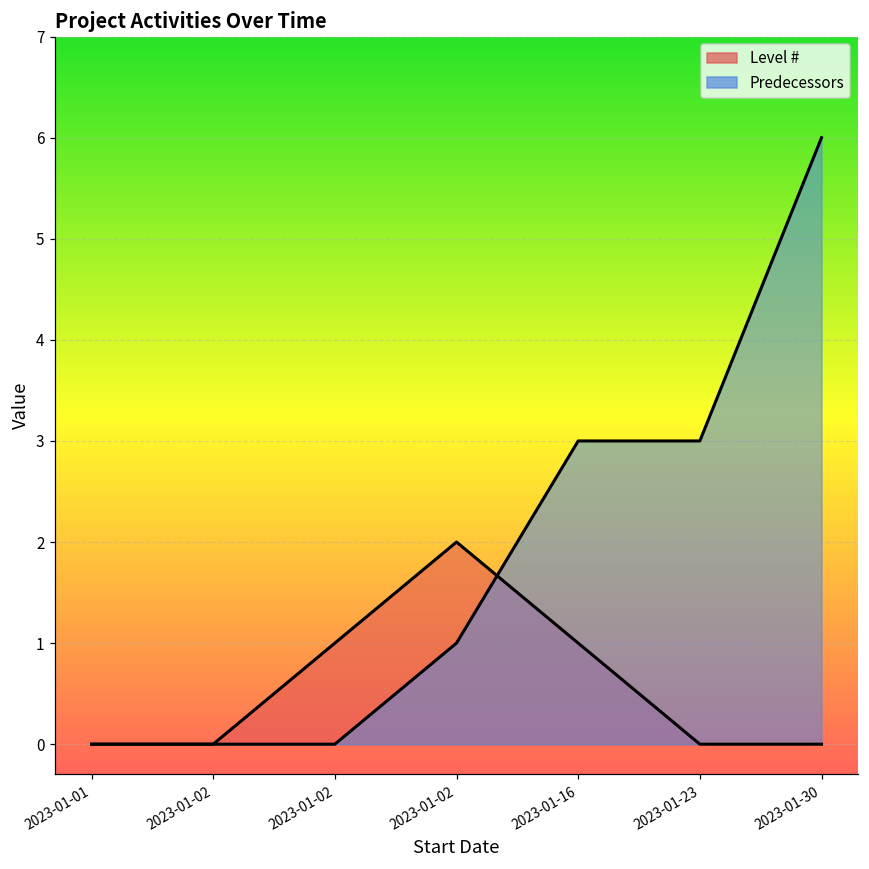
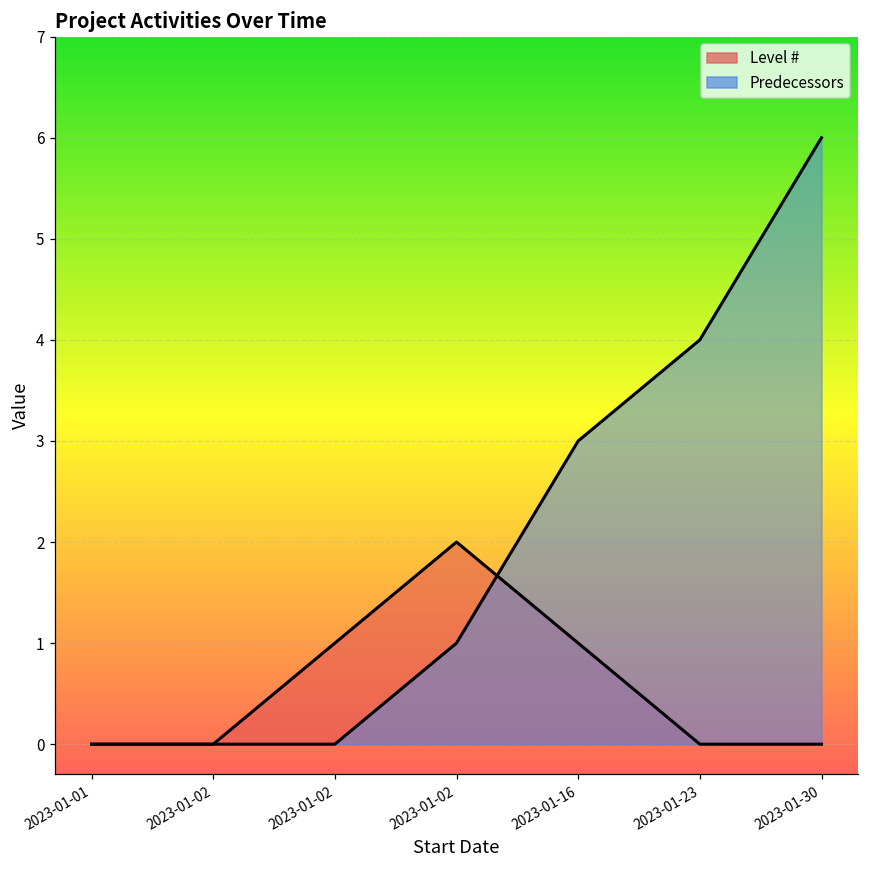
  {
    "Level #": {
      "2023-01-16": 1,
      "2023-01-23": 0,
      "2023-01-30": 0
    },
    "Predecessors": {
      "2023-01-16": 3,
-     "2023-01-23": 3,
+     "2023-01-23": 4,
      "2023-01-30": 6
    }
  }
